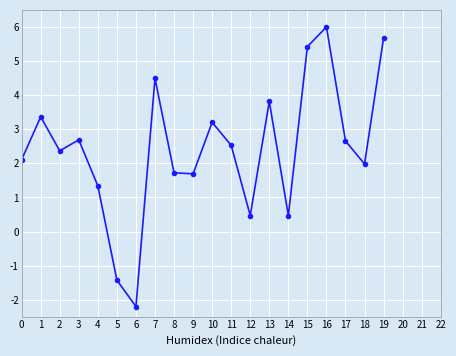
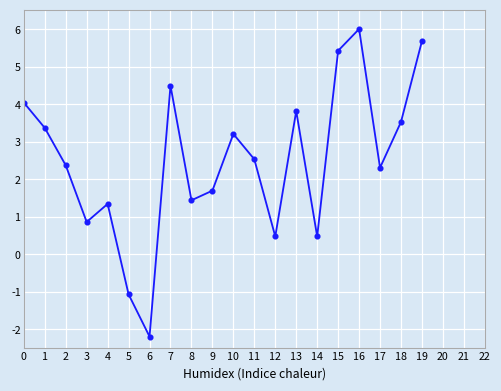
  {
-   "0": 2.1,
+   "0": 4.0,
    "1": 3.4,
    "2": 2.4,
-   "3": 2.7,
+   "3": 0.9,
    "4": 1.3,
-   "5": -1.4,
+   "5": -1.1,
    "6": -2.2,
    "7": 4.5,
-   "8": 1.7,
+   "8": 1.4,
    "9": 1.7,
    "10": 3.2,
    "11": 2.5,
    "12": 0.5,
    "13": 3.8,
    "14": 0.5,
    "15": 5.4,
    "16": 6.0,
-   "17": 2.7,
-   "18": 2.0,
+   "17": 2.3,
+   "18": 3.5,
    "19": 5.7
  }
